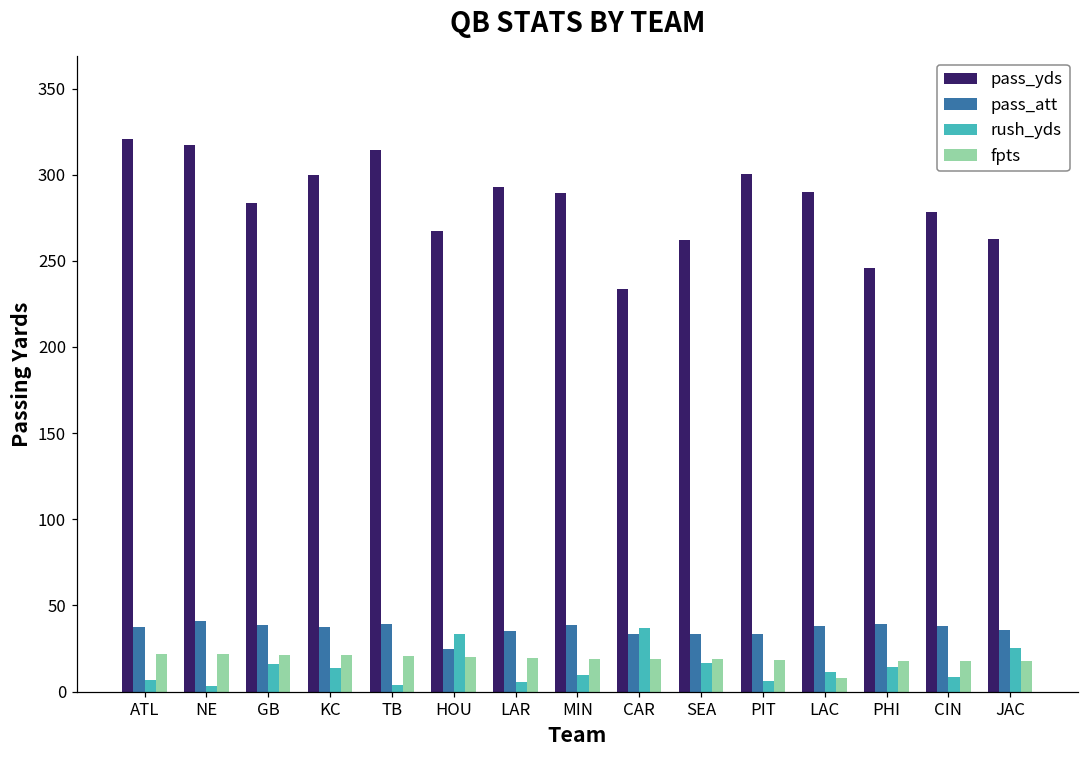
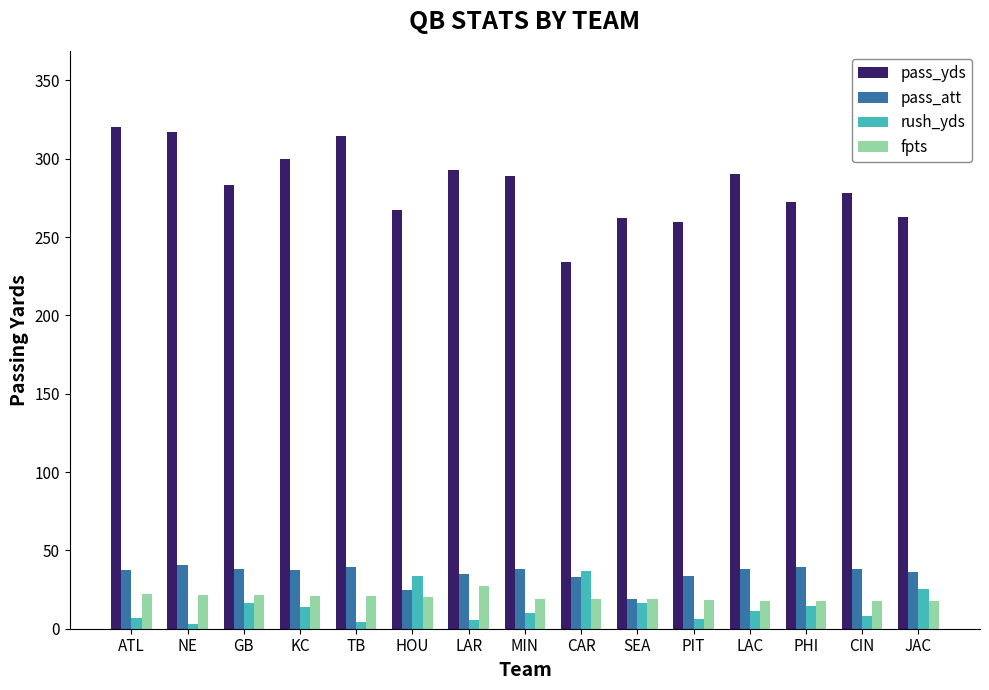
  {
    "pass_yds": {
      "ATL": 321,
      "NE": 317,
      "GB": 283,
      "KC": 300,
      "TB": 315,
      "HOU": 268,
      "LAR": 293,
      "MIN": 289,
      "CAR": 234,
      "SEA": 262,
-     "PIT": 301,
+     "PIT": 260,
      "LAC": 290,
-     "PHI": 246,
+     "PHI": 272,
      "CIN": 278,
      "JAC": 263
    },
    "pass_att": {
      "ATL": 38,
      "NE": 41,
      "GB": 38,
      "KC": 37,
      "TB": 40,
      "HOU": 25,
      "LAR": 35,
      "MIN": 38,
      "CAR": 33,
-     "SEA": 33,
+     "SEA": 19,
      "PIT": 34,
      "LAC": 38,
      "PHI": 39,
      "CIN": 38,
      "JAC": 36
    },
    "rush_yds": {
      "ATL": 7,
      "NE": 3,
      "GB": 16,
      "KC": 14,
      "TB": 4,
      "HOU": 33,
      "LAR": 6,
      "MIN": 10,
      "CAR": 37,
      "SEA": 16,
      "PIT": 6,
      "LAC": 11,
      "PHI": 14,
      "CIN": 8,
      "JAC": 25
    },
    "fpts": {
      "ATL": 22,
      "NE": 22,
      "GB": 21,
      "KC": 21,
      "TB": 21,
      "HOU": 20,
-     "LAR": 19,
+     "LAR": 28,
      "MIN": 19,
      "CAR": 19,
      "SEA": 19,
      "PIT": 18,
-     "LAC": 8,
+     "LAC": 18,
      "PHI": 18,
      "CIN": 18,
      "JAC": 18
    }
  }
